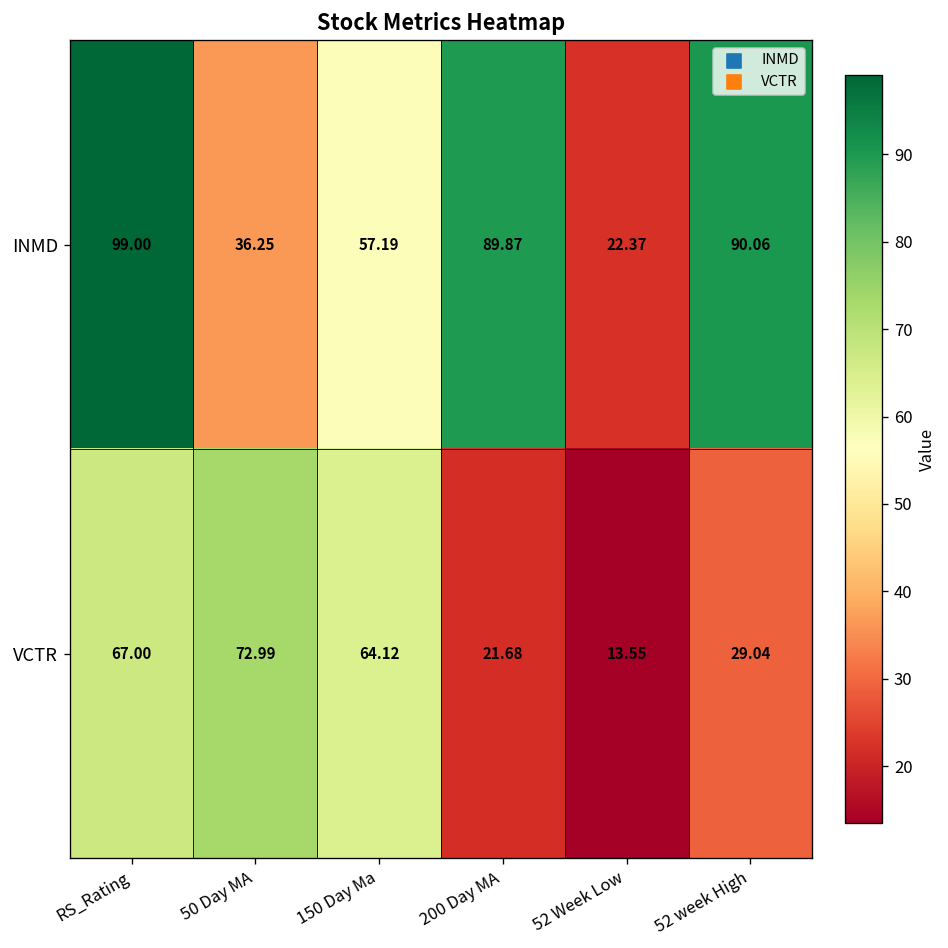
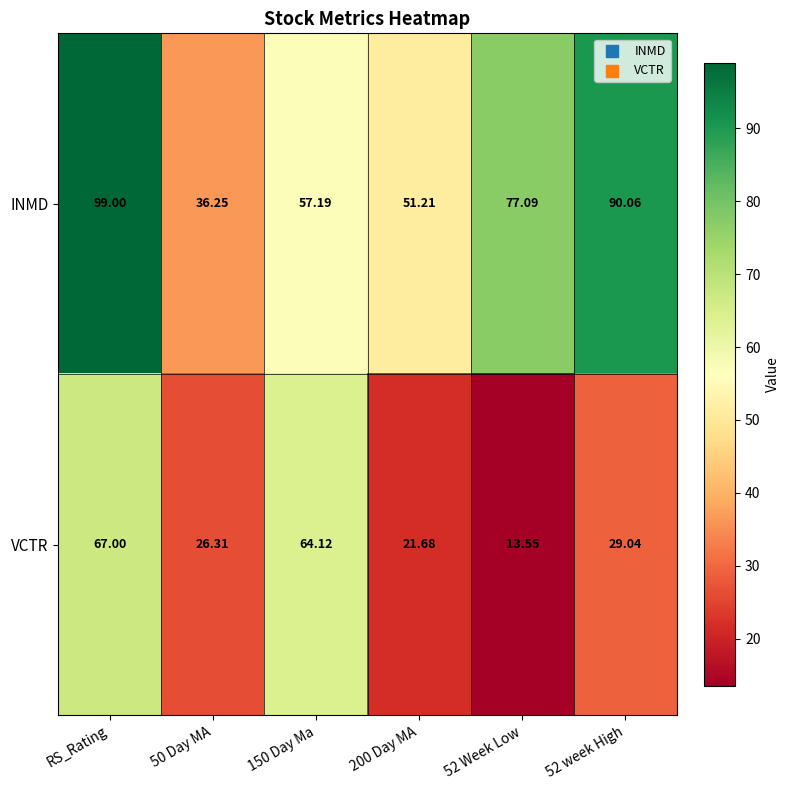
  {
    "INMD": {
      "RS_Rating": 99.00,
      "50 Day MA": 36.25,
      "150 Day Ma": 57.19,
-     "200 Day MA": 89.87,
-     "52 Week Low": 22.37,
+     "200 Day MA": 51.21,
+     "52 Week Low": 77.09,
      "52 week High": 90.06
    },
    "VCTR": {
      "RS_Rating": 67.00,
-     "50 Day MA": 72.99,
+     "50 Day MA": 26.31,
      "150 Day Ma": 64.12,
      "200 Day MA": 21.68,
      "52 Week Low": 13.55,
      "52 week High": 29.04
    }
  }
